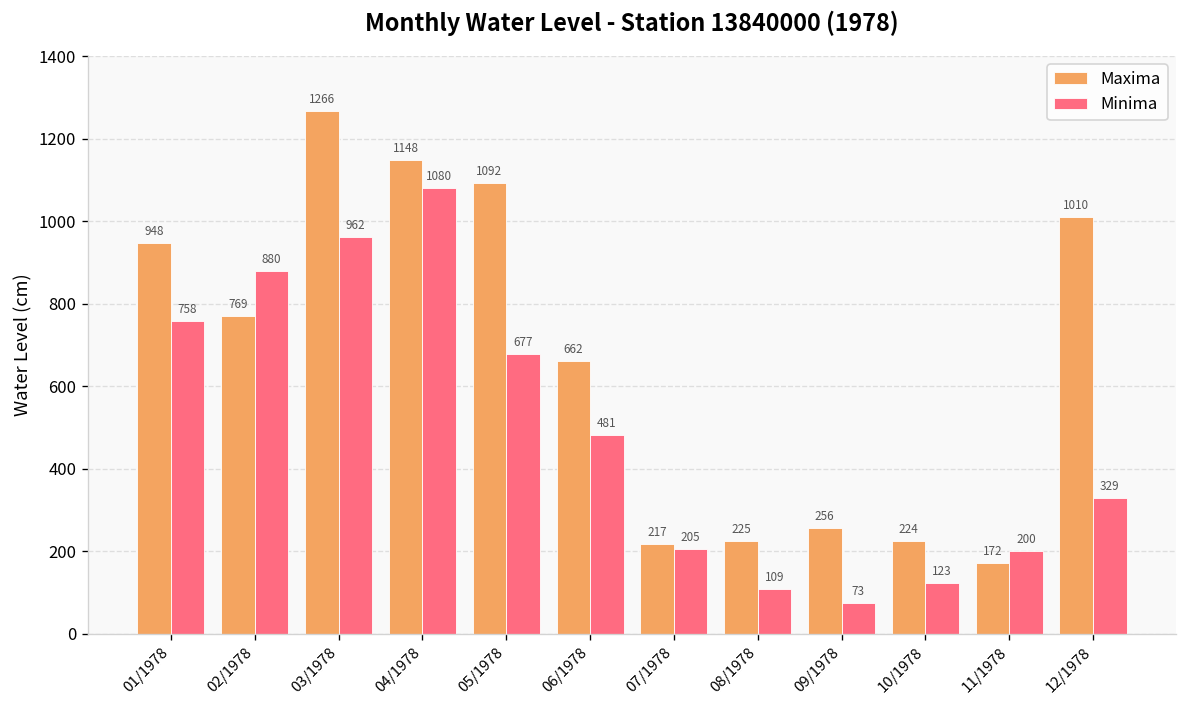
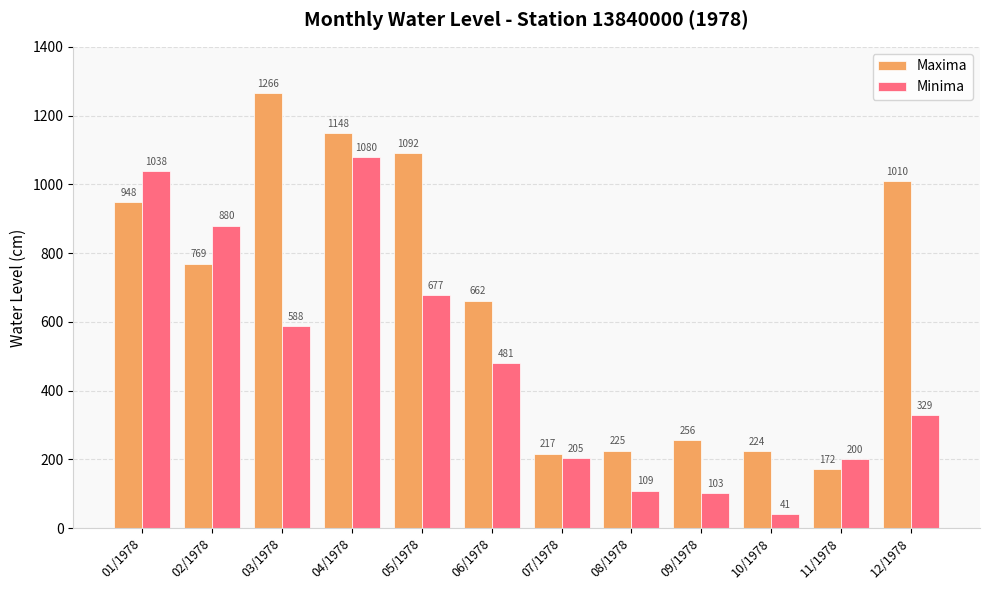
  {
    "Maxima": {
      "01/1978": 948,
      "02/1978": 769,
      "03/1978": 1266,
      "04/1978": 1148,
      "05/1978": 1092,
      "06/1978": 662,
      "07/1978": 217,
      "08/1978": 225,
      "09/1978": 256,
      "10/1978": 224,
      "11/1978": 172,
      "12/1978": 1010
    },
    "Minima": {
-     "01/1978": 758,
+     "01/1978": 1038,
      "02/1978": 880,
-     "03/1978": 962,
+     "03/1978": 588,
      "04/1978": 1080,
      "05/1978": 677,
      "06/1978": 481,
      "07/1978": 205,
      "08/1978": 109,
-     "09/1978": 73,
-     "10/1978": 123,
+     "09/1978": 103,
+     "10/1978": 41,
      "11/1978": 200,
      "12/1978": 329
    }
  }
